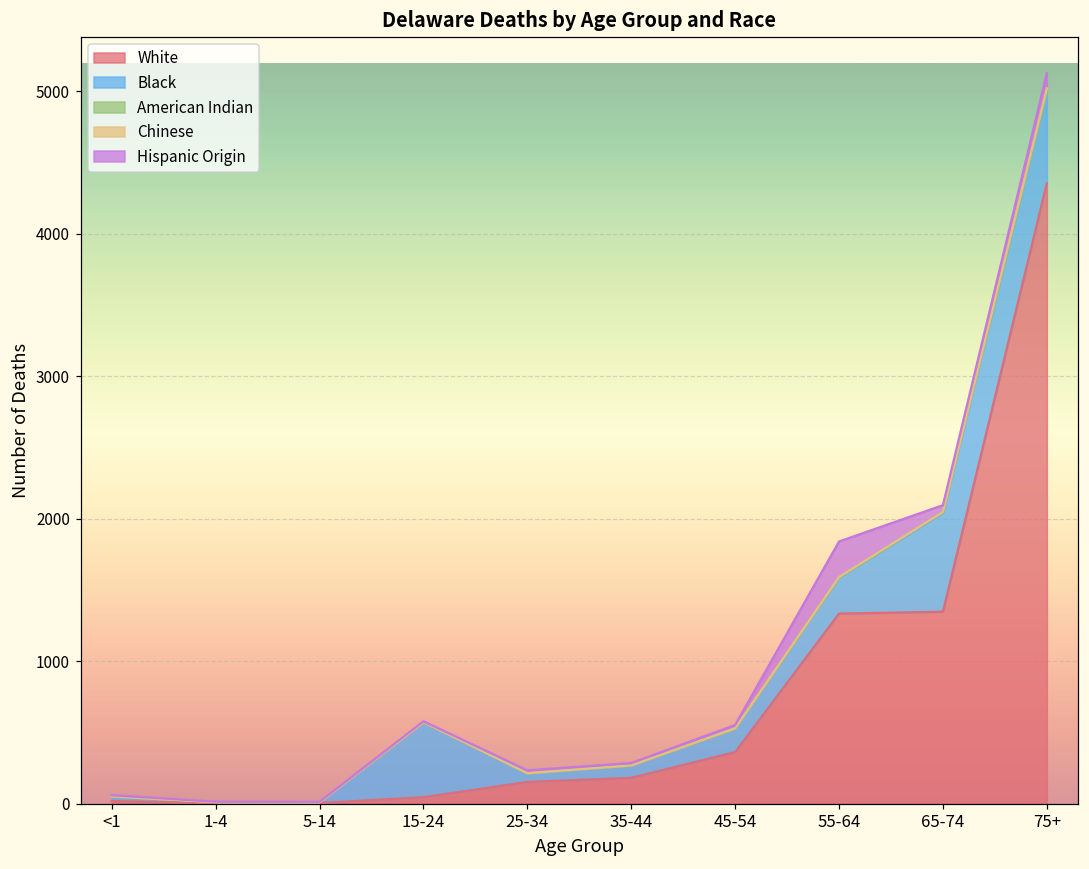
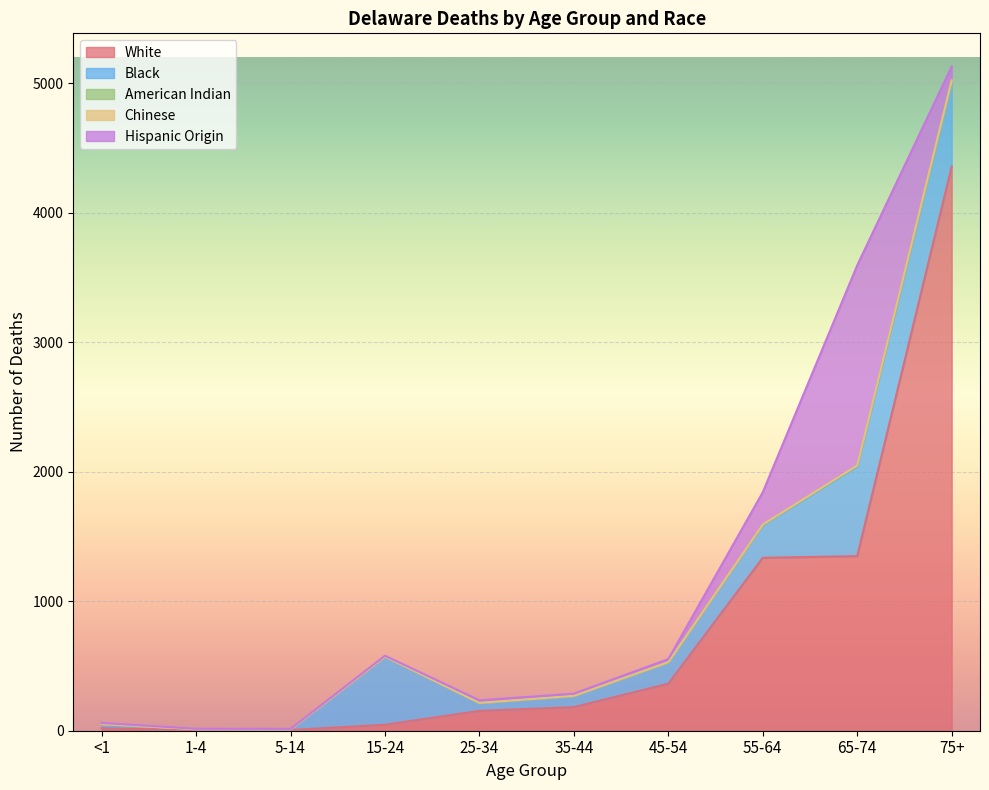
  {
    "White": {
      "<1": 20,
      "15-24": 50,
      "25-34": 150,
      "35-44": 180,
      "45-54": 360,
      "55-64": 1340,
      "65-74": 1350,
      "75+": 4360
    },
    "Hispanic Origin": {
      "25-34": 20,
      "45-54": 20,
      "55-64": 250,
-     "65-74": 50,
+     "65-74": 1550,
      "75+": 110
    }
  }
